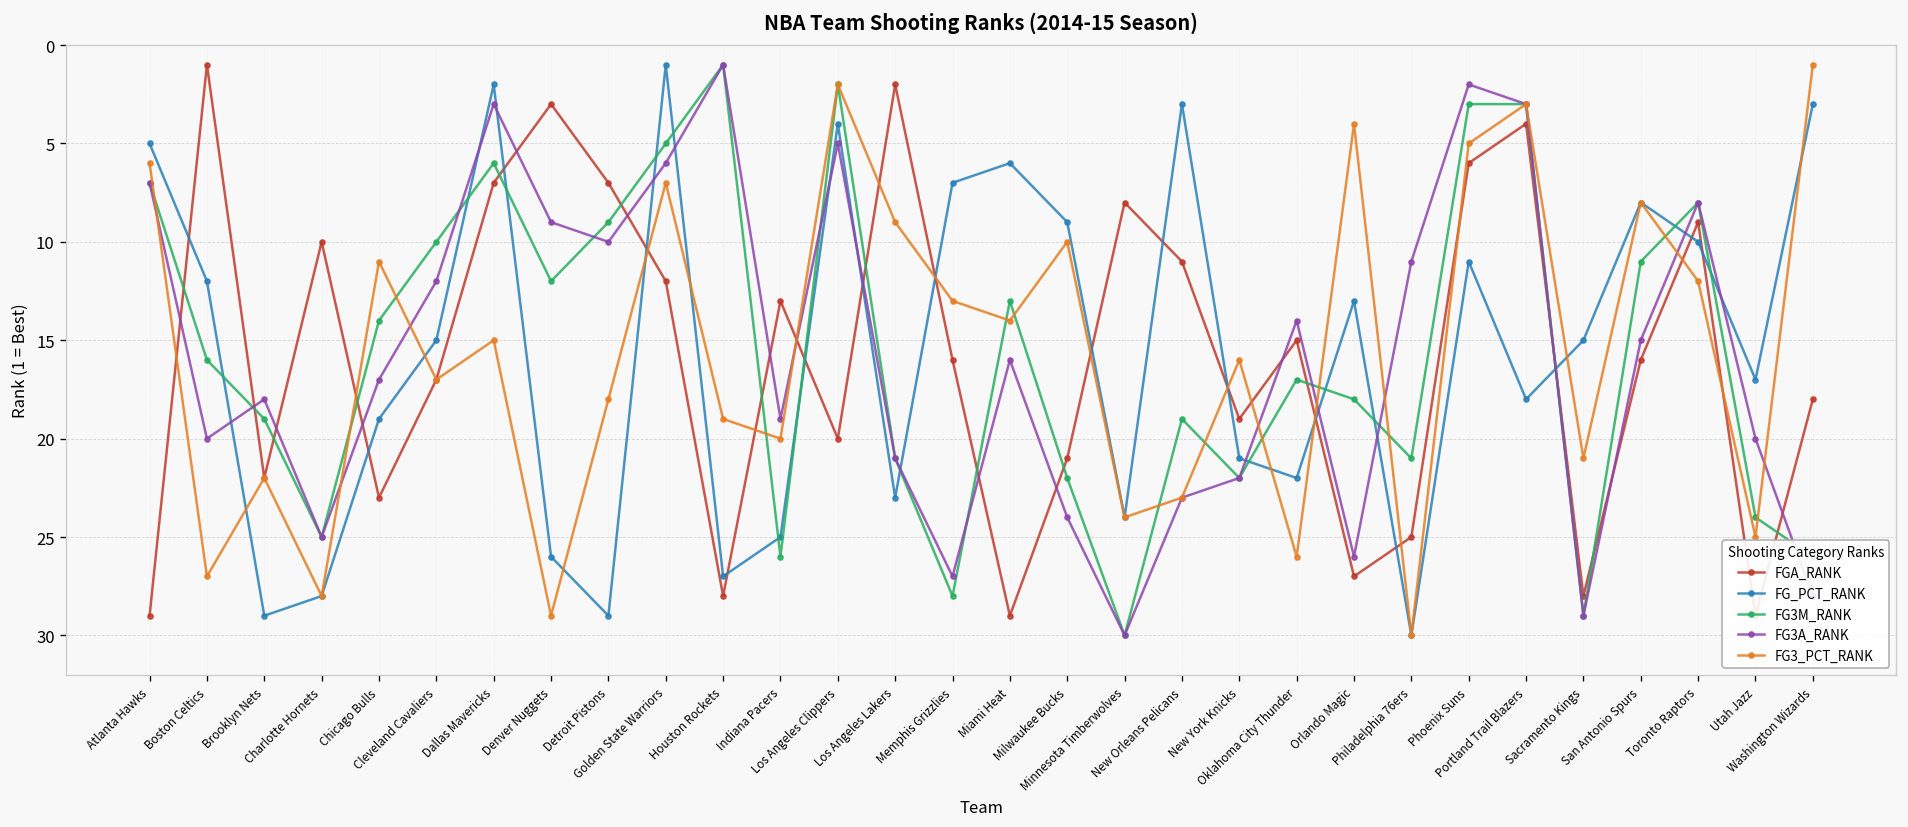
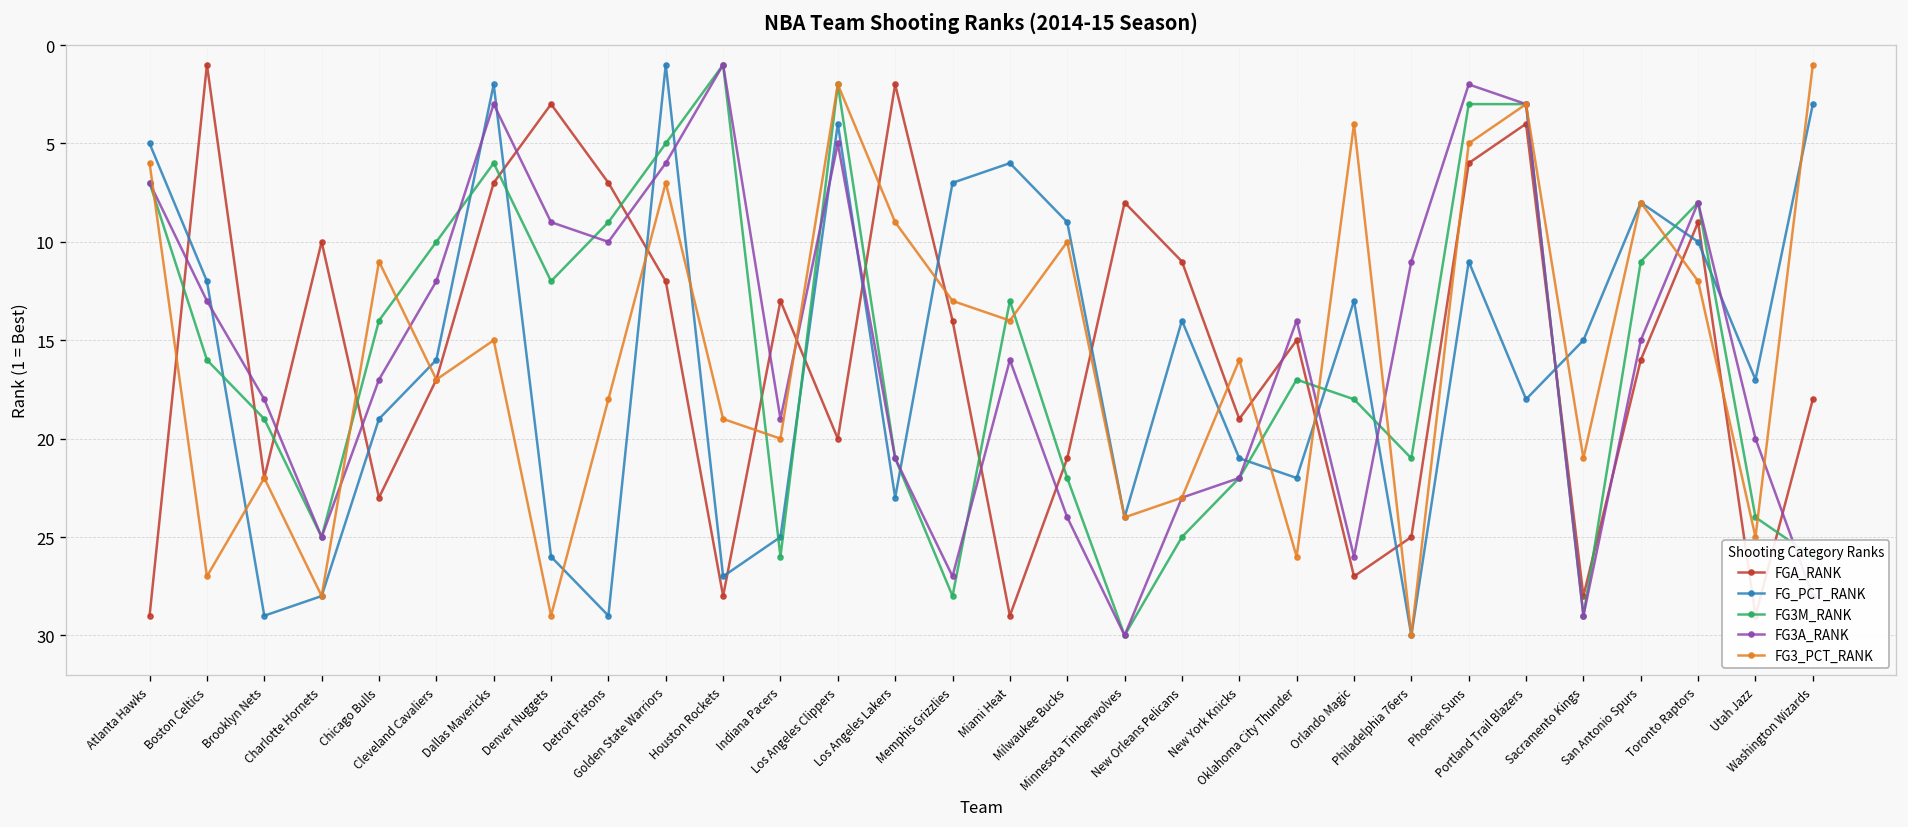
  {
    "FGA_RANK": {
      "Atlanta Hawks": 29,
      "Boston Celtics": 1,
      "Charlotte Hornets": 10,
      "Chicago Bulls": 23,
      "Dallas Mavericks": 7,
      "Denver Nuggets": 3,
      "Detroit Pistons": 7,
      "Golden State Warriors": 12,
      "Houston Rockets": 28,
      "Indiana Pacers": 13,
      "Los Angeles Clippers": 20,
      "Los Angeles Lakers": 2,
-     "Memphis Grizzlies": 16,
+     "Memphis Grizzlies": 14,
      "Miami Heat": 29,
      "Milwaukee Bucks": 21,
      "Minnesota Timberwolves": 8,
      "New Orleans Pelicans": 11,
      "New York Knicks": 19,
      "Oklahoma City Thunder": 15,
      "Orlando Magic": 27,
      "Philadelphia 76ers": 25,
      "Phoenix Suns": 6,
      "Portland Trail Blazers": 4,
      "Sacramento Kings": 28,
      "San Antonio Spurs": 16,
      "Toronto Raptors": 9,
      "Washington Wizards": 18
    },
    "FG_PCT_RANK": {
      "Atlanta Hawks": 5,
      "Boston Celtics": 12,
      "Brooklyn Nets": 29,
      "Chicago Bulls": 19,
-     "Cleveland Cavaliers": 15,
+     "Cleveland Cavaliers": 16,
      "Dallas Mavericks": 2,
      "Denver Nuggets": 26,
      "Detroit Pistons": 29,
      "Golden State Warriors": 1,
      "Houston Rockets": 27,
      "Indiana Pacers": 25,
      "Los Angeles Clippers": 4,
      "Los Angeles Lakers": 23,
      "Memphis Grizzlies": 7,
      "Miami Heat": 6,
      "Milwaukee Bucks": 9,
-     "New Orleans Pelicans": 3,
+     "New Orleans Pelicans": 14,
      "New York Knicks": 21,
      "Oklahoma City Thunder": 22,
      "Orlando Magic": 13,
      "Phoenix Suns": 11,
      "Portland Trail Blazers": 18,
      "Sacramento Kings": 15,
      "Toronto Raptors": 10,
      "Utah Jazz": 17,
      "Washington Wizards": 3
    },
    "FG3M_RANK": {
      "Boston Celtics": 16,
      "Brooklyn Nets": 19,
      "Chicago Bulls": 14,
      "Cleveland Cavaliers": 10,
      "Dallas Mavericks": 6,
      "Denver Nuggets": 12,
      "Detroit Pistons": 9,
      "Golden State Warriors": 5,
      "Indiana Pacers": 26,
      "Memphis Grizzlies": 28,
      "Miami Heat": 13,
      "Milwaukee Bucks": 22,
-     "New Orleans Pelicans": 19,
+     "New Orleans Pelicans": 25,
      "Oklahoma City Thunder": 17,
      "Orlando Magic": 18,
      "Philadelphia 76ers": 21,
      "Phoenix Suns": 3,
      "San Antonio Spurs": 11,
      "Utah Jazz": 24
    },
    "FG3A_RANK": {
-     "Boston Celtics": 20,
+     "Boston Celtics": 13,
      "Brooklyn Nets": 18,
      "Chicago Bulls": 17,
      "Cleveland Cavaliers": 12,
      "Dallas Mavericks": 3,
      "Denver Nuggets": 9,
      "Detroit Pistons": 10,
      "Golden State Warriors": 6,
      "Indiana Pacers": 19,
      "Los Angeles Clippers": 5,
      "Memphis Grizzlies": 27,
      "Miami Heat": 16,
      "Milwaukee Bucks": 24,
      "Oklahoma City Thunder": 14,
      "Orlando Magic": 26,
      "Philadelphia 76ers": 11,
      "Phoenix Suns": 2,
      "San Antonio Spurs": 15,
      "Utah Jazz": 20
    },
    "FG3_PCT_RANK": {
      "Atlanta Hawks": 6,
      "Boston Celtics": 27,
      "Chicago Bulls": 11,
      "Dallas Mavericks": 15,
      "Denver Nuggets": 29,
      "Detroit Pistons": 18,
      "Golden State Warriors": 7,
      "Houston Rockets": 19,
      "Indiana Pacers": 20,
      "Los Angeles Lakers": 9,
      "Memphis Grizzlies": 13,
      "Miami Heat": 14,
      "Milwaukee Bucks": 10,
      "New York Knicks": 16,
      "Oklahoma City Thunder": 26,
      "Orlando Magic": 4,
      "Phoenix Suns": 5,
      "Sacramento Kings": 21,
      "Toronto Raptors": 12,
      "Utah Jazz": 25,
      "Washington Wizards": 1
    }
  }
